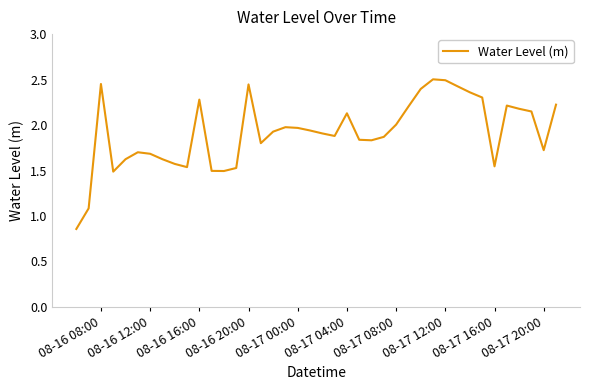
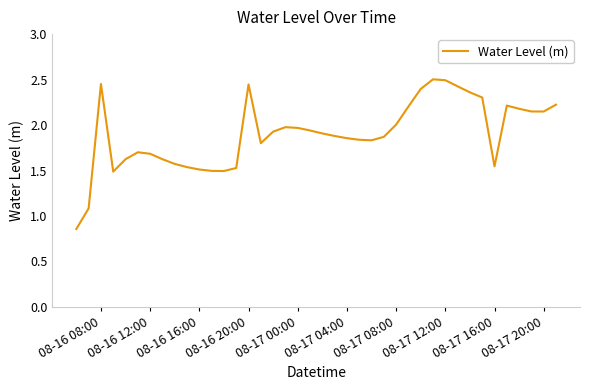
  {
    "08-16 08:00": 2.5,
    "08-16 12:00": 1.7,
-   "08-16 16:00": 2.3,
+   "08-16 16:00": 1.5,
    "08-16 20:00": 2.4,
    "08-17 00:00": 2.0,
-   "08-17 04:00": 2.1,
+   "08-17 04:00": 1.9,
    "08-17 08:00": 2.0,
    "08-17 12:00": 2.5,
    "08-17 16:00": 1.5,
-   "08-17 20:00": 1.7
+   "08-17 20:00": 2.1
  }
